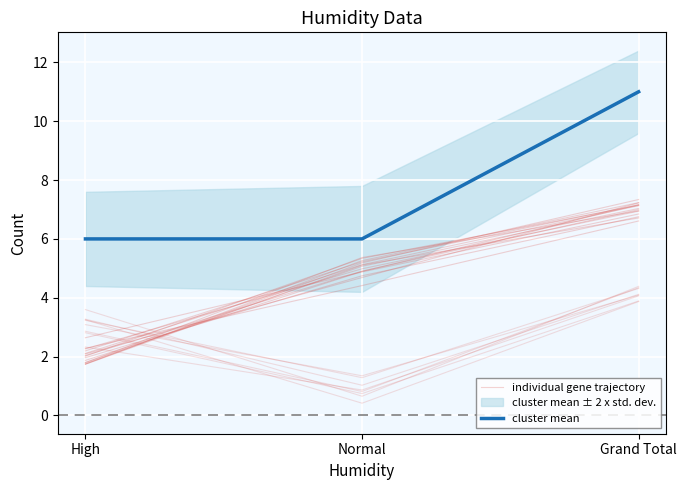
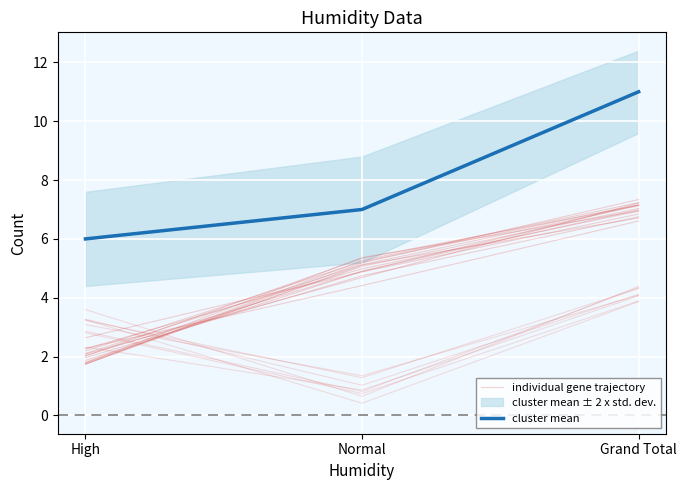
  {
    "cluster mean": {
      "High": 6,
-     "Normal": 6,
+     "Normal": 7,
      "Grand Total": 11
    }
  }
